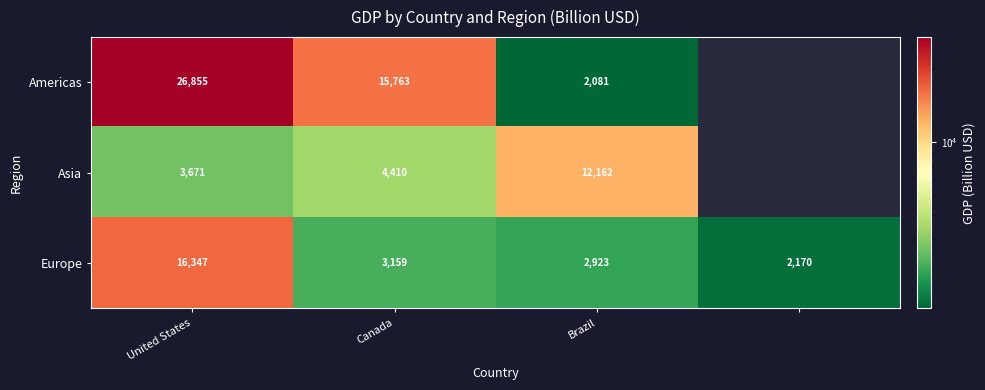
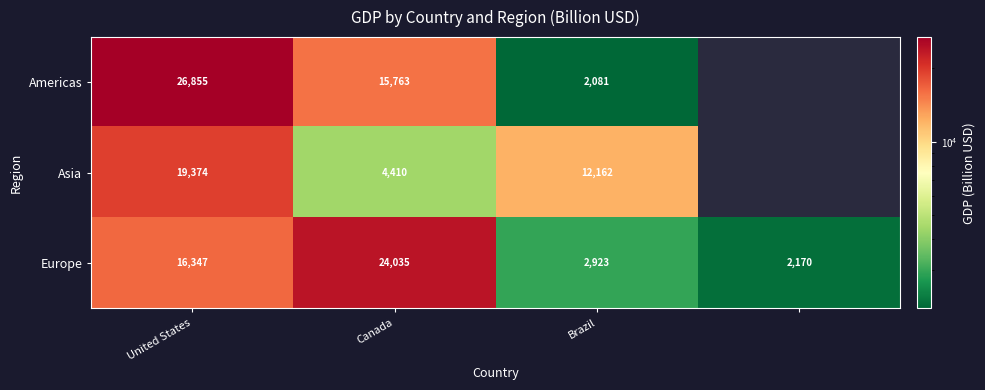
  {
    "Americas": {
      "United States": "26,855",
      "Canada": "15,763",
      "Brazil": "2,081"
    },
    "Asia": {
-     "United States": "3,671",
+     "United States": "19,374",
      "Canada": "4,410",
      "Brazil": "12,162"
    },
    "Europe": {
      "United States": "16,347",
-     "Canada": "3,159",
+     "Canada": "24,035",
      "Brazil": "2,923"
    }
  }
